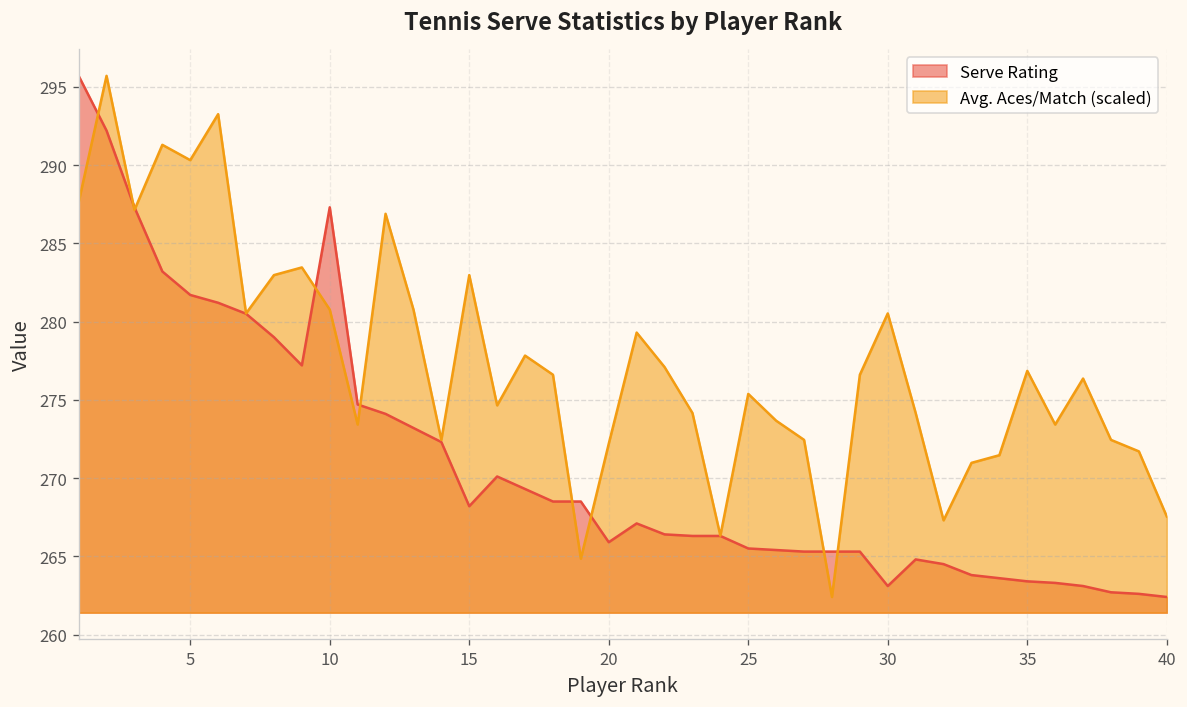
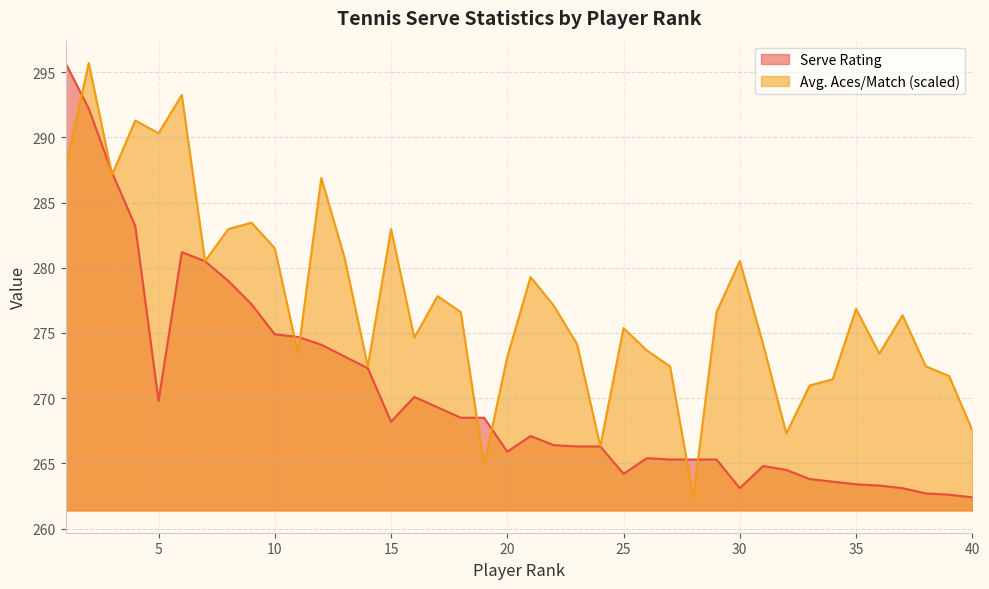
  {
    "Serve Rating": {
-     "5": 281.7,
-     "10": 287.3,
+     "5": 269.8,
+     "10": 274.9,
      "15": 268.2,
      "20": 265.9,
-     "25": 265.5,
+     "25": 264.2,
      "30": 263.1,
      "35": 263.4,
      "40": 262.4
    },
    "Avg. Aces/Match (scaled)": {
      "5": 290.3,
-     "10": 280.8,
+     "10": 281.5,
      "15": 283.0,
-     "20": 272.2,
+     "20": 273.2,
      "25": 275.4,
      "30": 280.5,
      "35": 276.8,
      "40": 267.5
    }
  }
